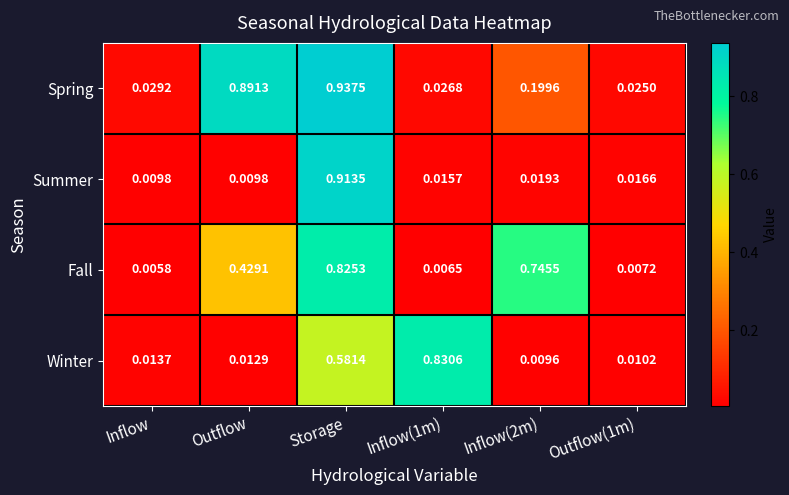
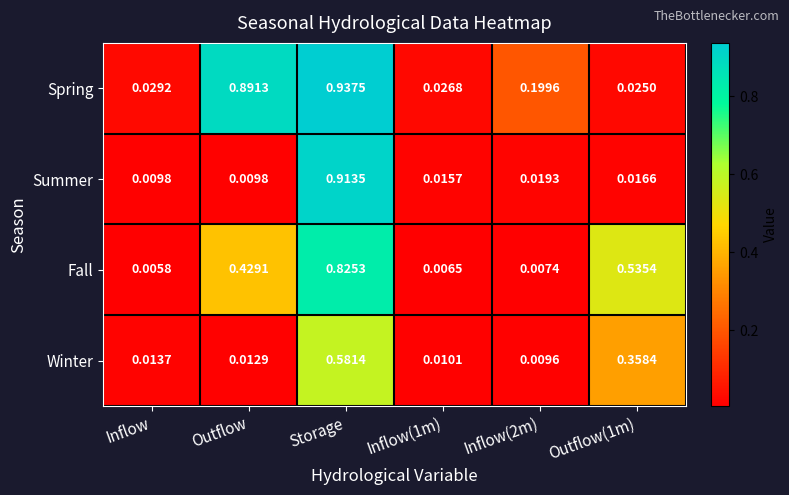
  {
    "Spring": {
      "Inflow": 0.0292,
      "Outflow": 0.8913,
      "Storage": 0.9375,
      "Inflow(1m)": 0.0268,
      "Inflow(2m)": 0.1996,
      "Outflow(1m)": 0.0250
    },
    "Summer": {
      "Inflow": 0.0098,
      "Outflow": 0.0098,
      "Storage": 0.9135,
      "Inflow(1m)": 0.0157,
      "Inflow(2m)": 0.0193,
      "Outflow(1m)": 0.0166
    },
    "Fall": {
      "Inflow": 0.0058,
      "Outflow": 0.4291,
      "Storage": 0.8253,
      "Inflow(1m)": 0.0065,
-     "Inflow(2m)": 0.7455,
-     "Outflow(1m)": 0.0072
+     "Inflow(2m)": 0.0074,
+     "Outflow(1m)": 0.5354
    },
    "Winter": {
      "Inflow": 0.0137,
      "Outflow": 0.0129,
      "Storage": 0.5814,
-     "Inflow(1m)": 0.8306,
+     "Inflow(1m)": 0.0101,
      "Inflow(2m)": 0.0096,
-     "Outflow(1m)": 0.0102
+     "Outflow(1m)": 0.3584
    }
  }
